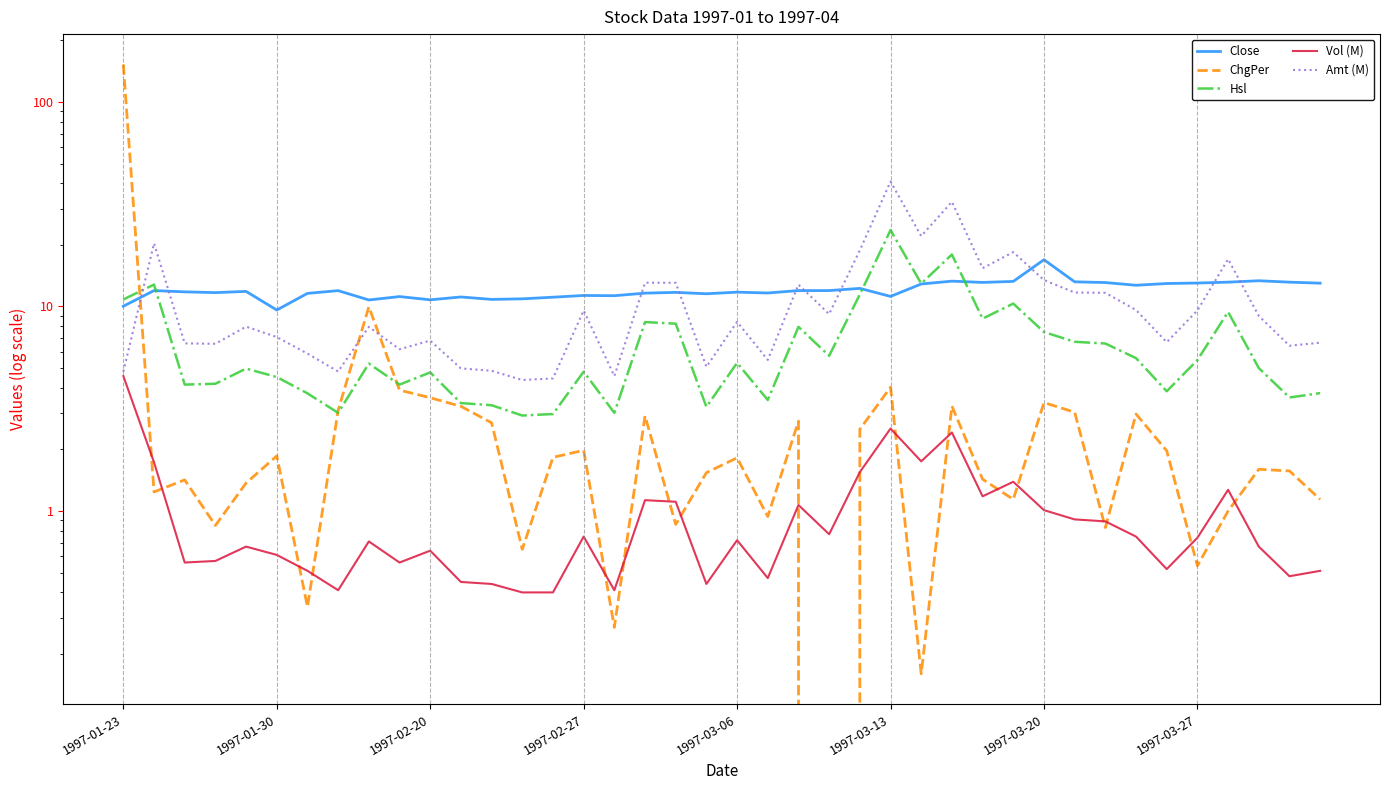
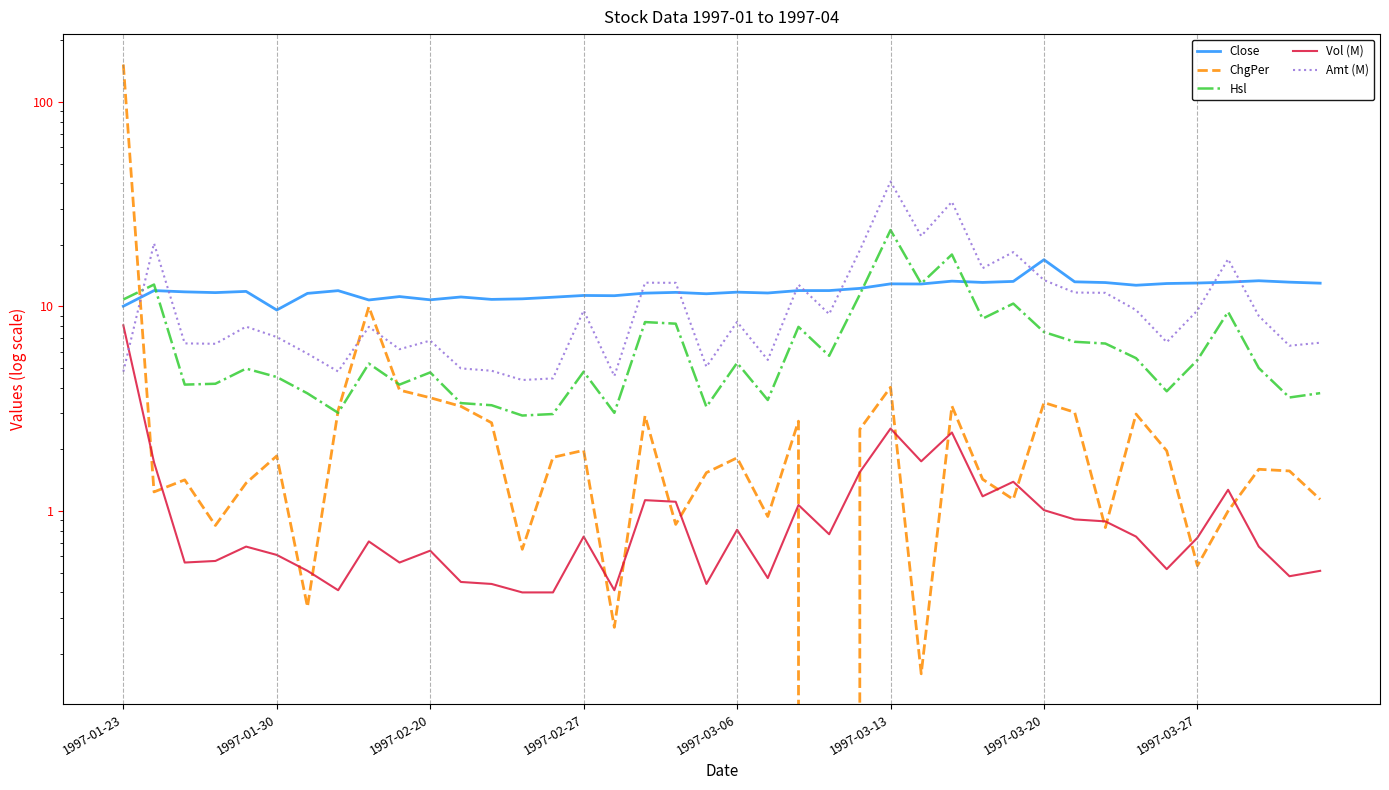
  {
    "Close": {
      "1997-01-23": 10,
      "1997-01-30": 10,
      "1997-02-20": 11,
      "1997-02-27": 11,
      "1997-03-06": 12,
-     "1997-03-13": 11,
+     "1997-03-13": 13,
      "1997-03-20": 17,
      "1997-03-27": 13
    },
    "ChgPer": {
      "1997-01-23": 150,
      "1997-01-30": 1.9,
      "1997-02-20": 3.6,
      "1997-02-27": 2.0,
      "1997-03-06": 1.8,
      "1997-03-13": 4.0,
      "1997-03-20": 3.4,
      "1997-03-27": 0.54
    },
    "Hsl": {
      "1997-01-23": 11,
      "1997-01-30": 4.5,
      "1997-02-20": 4.8,
      "1997-02-27": 4.8,
      "1997-03-06": 5.3,
      "1997-03-13": 24,
      "1997-03-20": 7.5,
      "1997-03-27": 5.5
    },
    "Vol (M)": {
-     "1997-01-23": 4.6,
+     "1997-01-23": 8.1,
      "1997-01-30": 0.61,
      "1997-02-20": 0.64,
      "1997-02-27": 0.75,
-     "1997-03-06": 0.72,
+     "1997-03-06": 0.81,
      "1997-03-13": 2.5,
      "1997-03-20": 1.0,
      "1997-03-27": 0.74
    },
    "Amt (M)": {
      "1997-01-23": 4.8,
      "1997-01-30": 7.1,
      "1997-02-20": 6.8,
      "1997-02-27": 10,
      "1997-03-06": 8.4,
      "1997-03-13": 41,
      "1997-03-20": 13,
      "1997-03-27": 10
    }
  }
